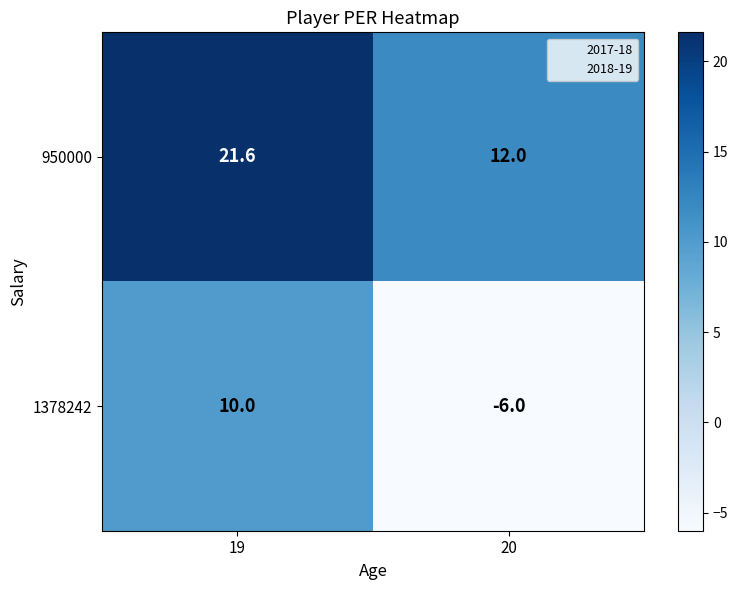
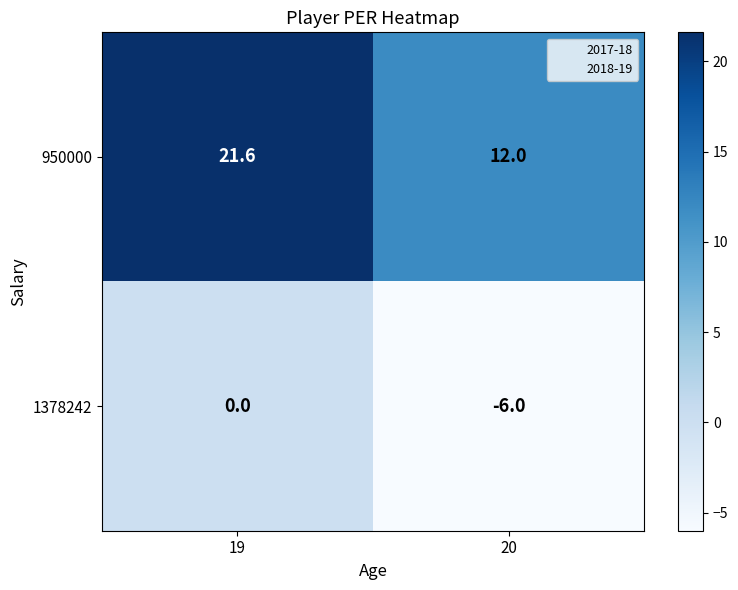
  {
    "950000": {
      "19": 21.6,
      "20": 12.0
    },
    "1378242": {
-     "19": 10.0,
+     "19": 0.0,
      "20": -6.0
    }
  }
